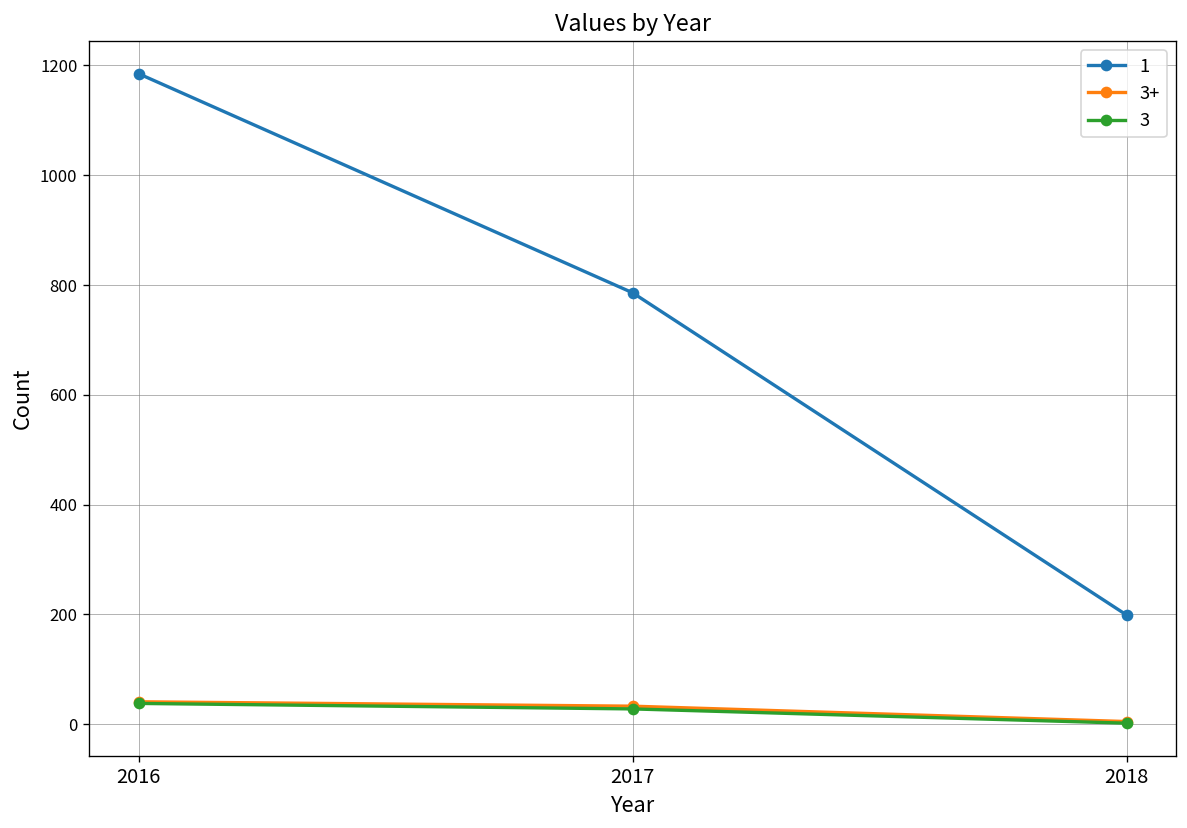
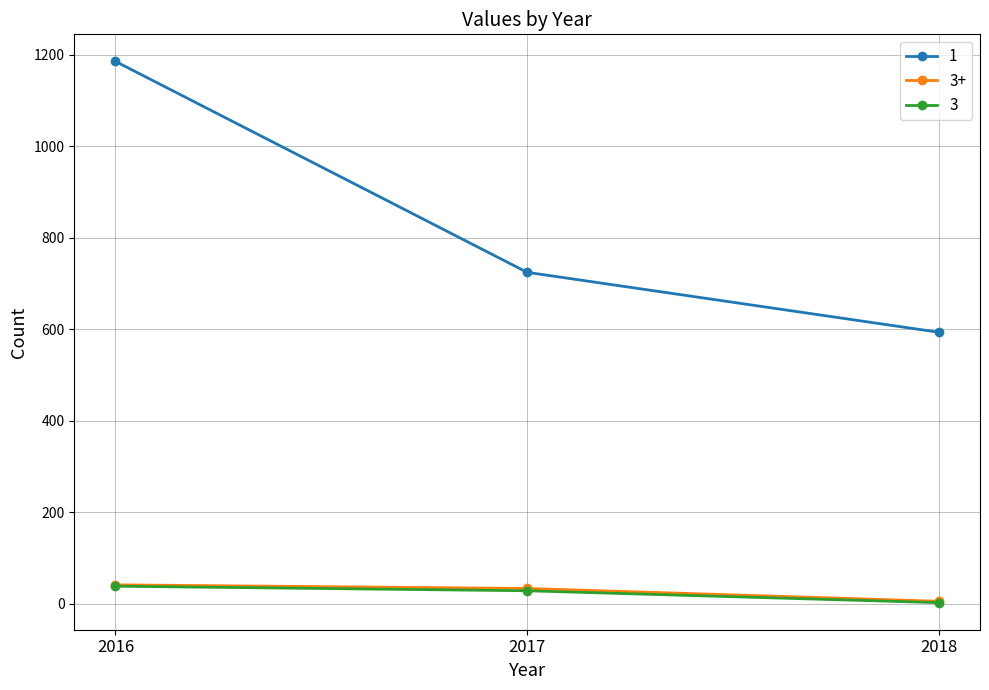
  {
    "1": {
      "2016": 1190,
-     "2017": 790,
-     "2018": 200
+     "2017": 720,
+     "2018": 590
    }
  }
